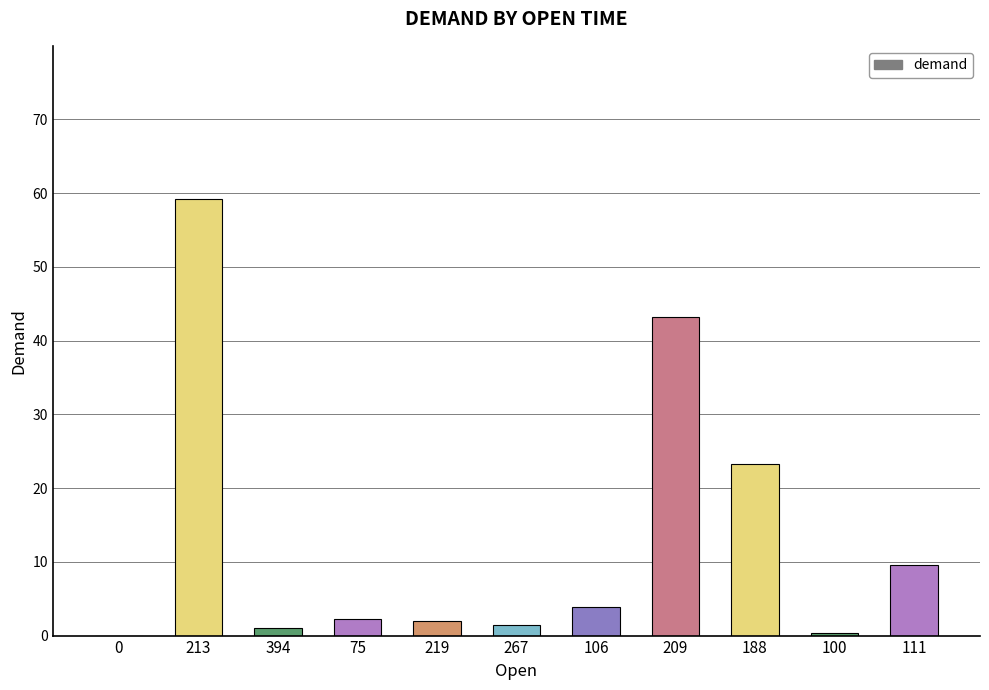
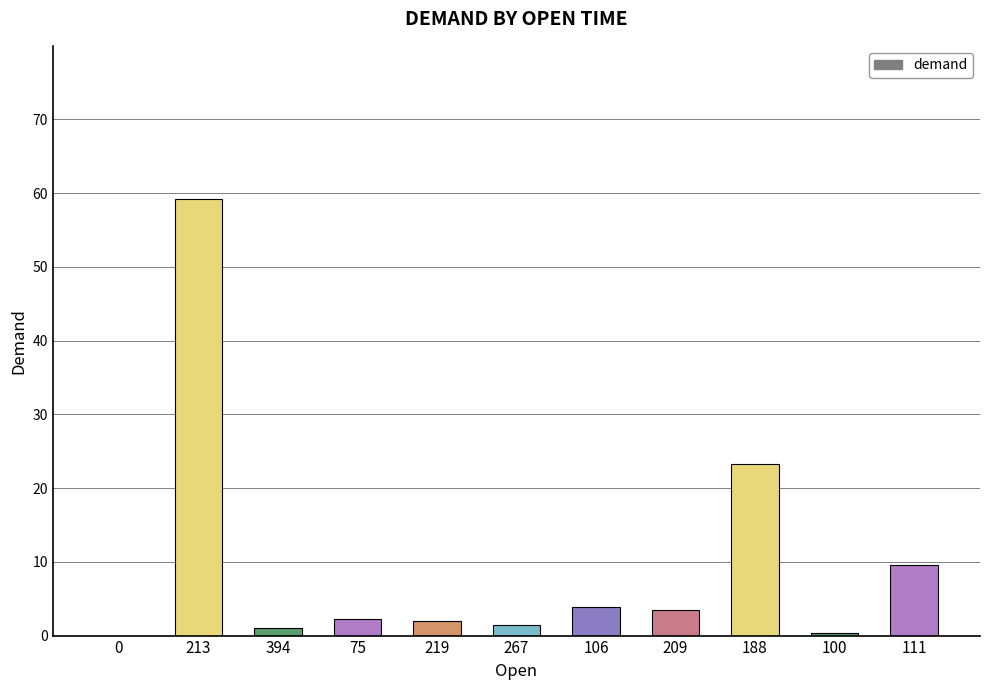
  {
    "0": 0,
    "213": 59,
    "394": 1,
    "75": 2,
    "219": 2,
    "267": 1,
    "106": 4,
-   "209": 43,
+   "209": 3,
    "188": 23,
    "100": 0,
    "111": 10
  }
